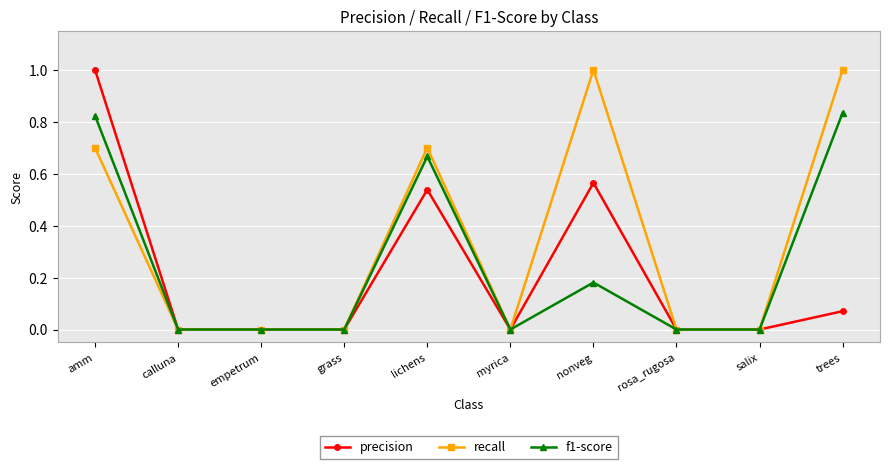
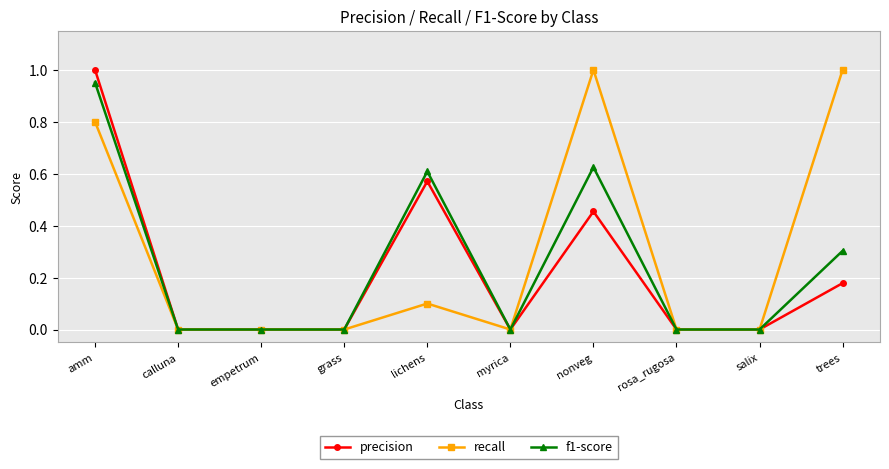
  {
    "precision": {
      "amm": 1.00,
-     "lichens": 0.54,
-     "nonveg": 0.56,
-     "trees": 0.07
+     "lichens": 0.57,
+     "nonveg": 0.45,
+     "trees": 0.18
    },
    "recall": {
-     "amm": 0.7,
-     "lichens": 0.7,
+     "amm": 0.8,
+     "lichens": 0.1,
      "nonveg": 1.0,
      "trees": 1.0
    },
    "f1-score": {
-     "amm": 0.82,
-     "lichens": 0.67,
-     "nonveg": 0.18,
-     "trees": 0.83
+     "amm": 0.95,
+     "lichens": 0.61,
+     "nonveg": 0.63,
+     "trees": 0.30
    }
  }
